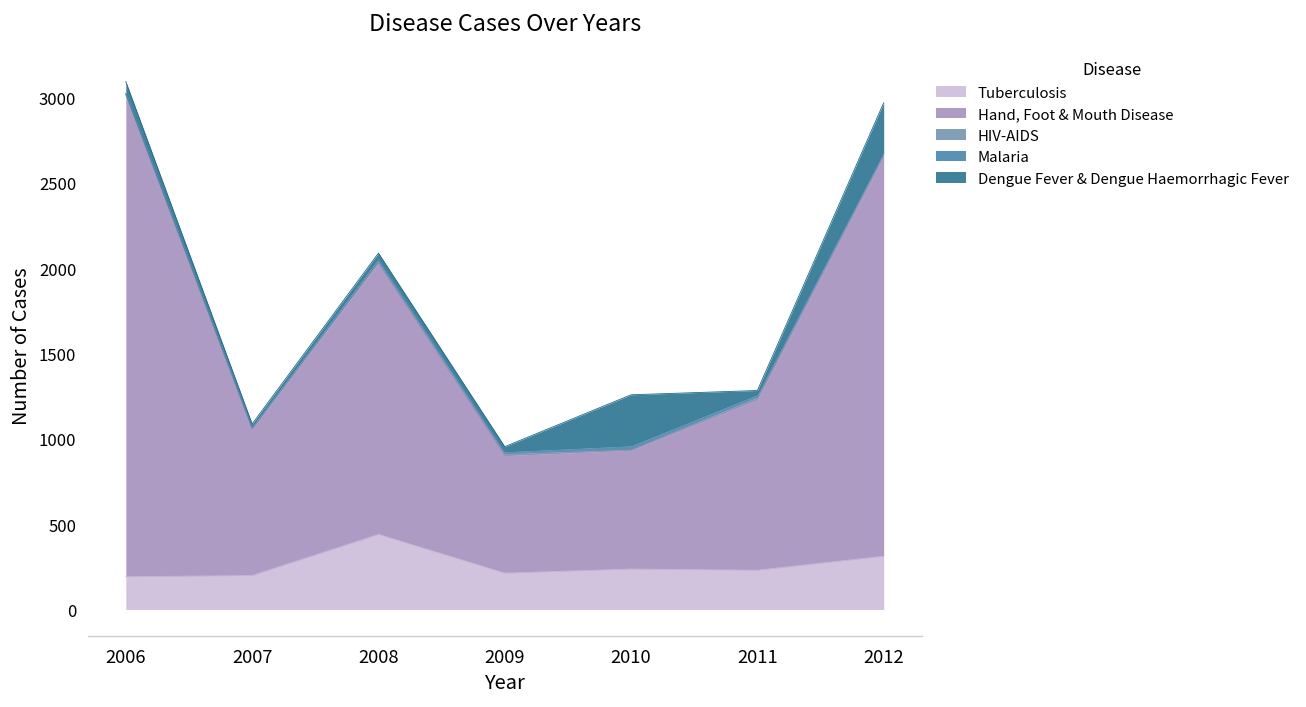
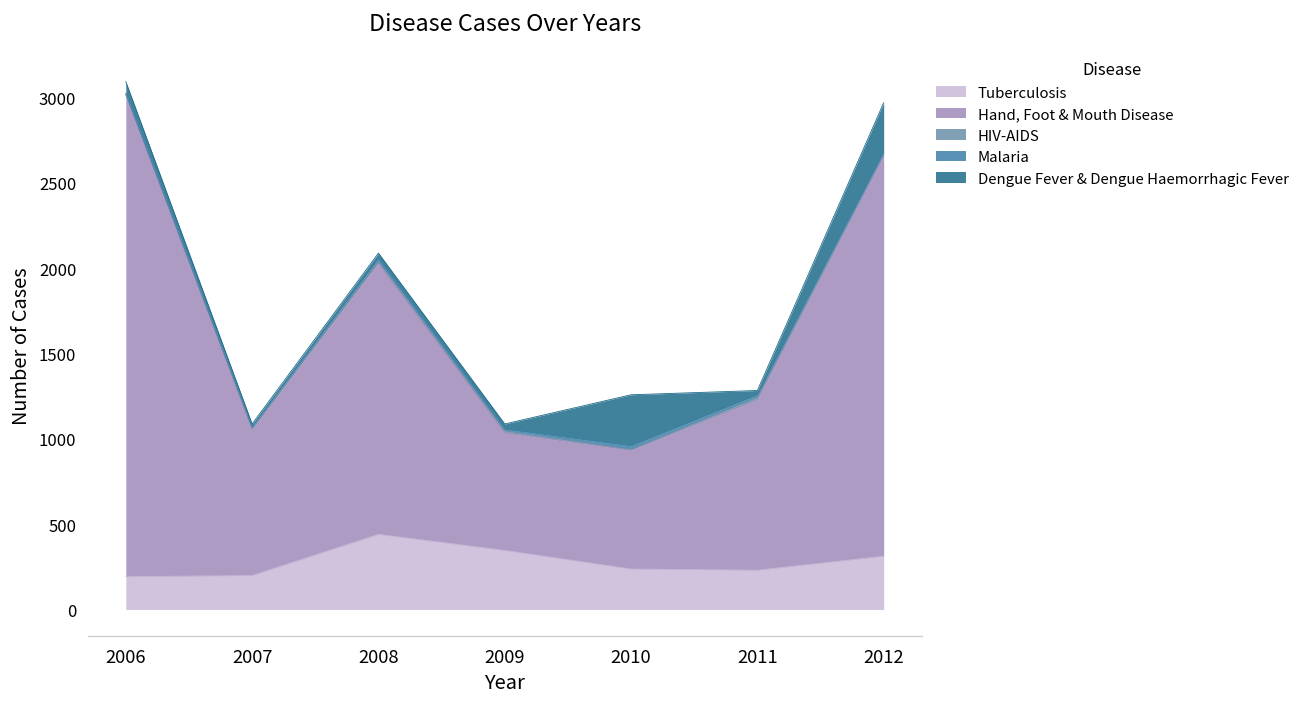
  {
    "Tuberculosis": {
      "2006": 190,
      "2007": 200,
      "2008": 440,
-     "2009": 210,
+     "2009": 350,
      "2010": 240,
      "2011": 230,
      "2012": 310
    }
  }
